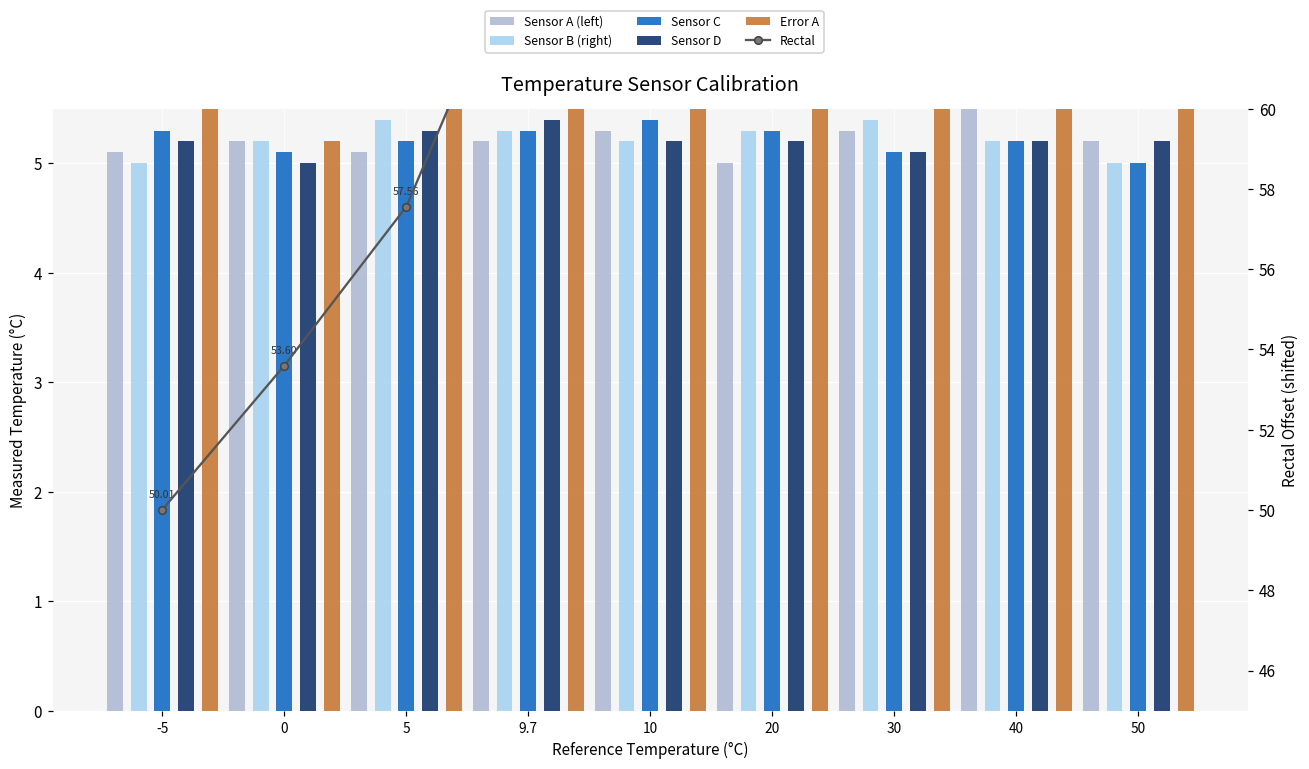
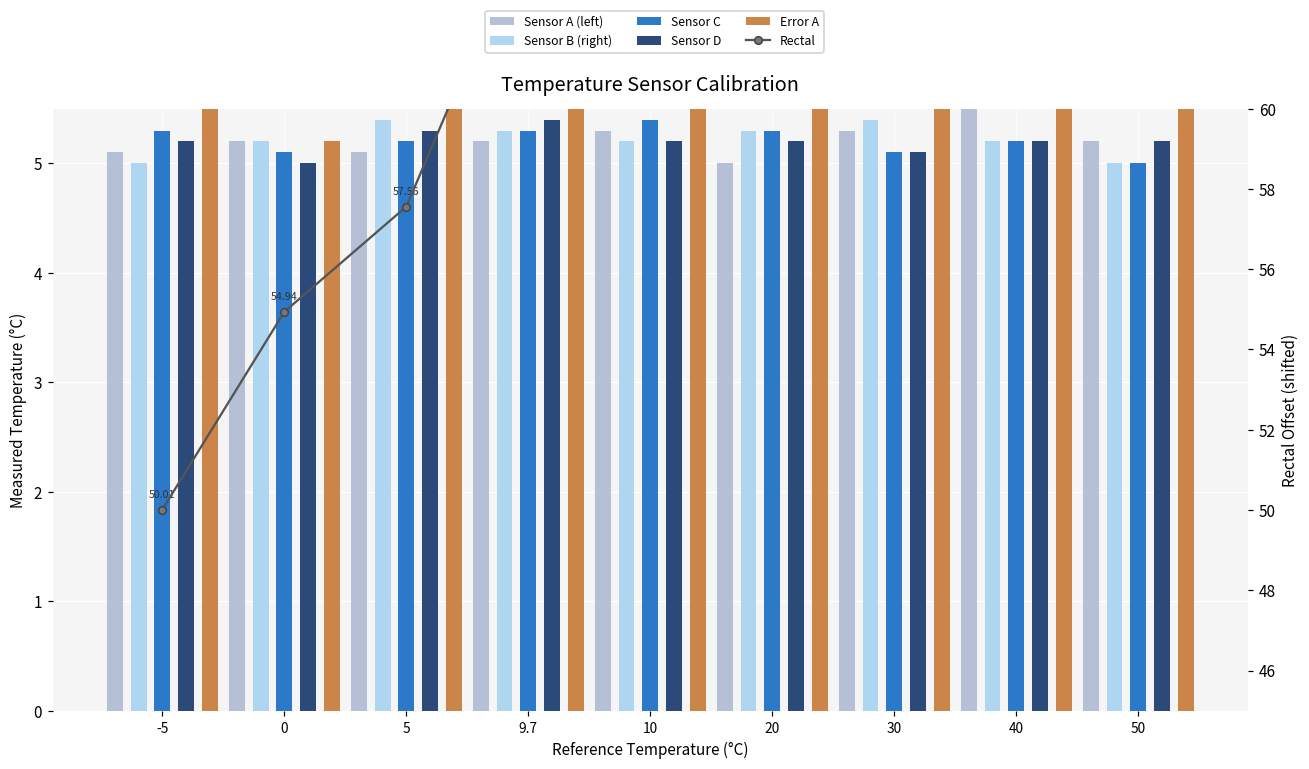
  {
    "Rectal": {
      "-5": 50.01,
-     "0": 53.60,
+     "0": 54.94,
      "5": 57.56
    }
  }
